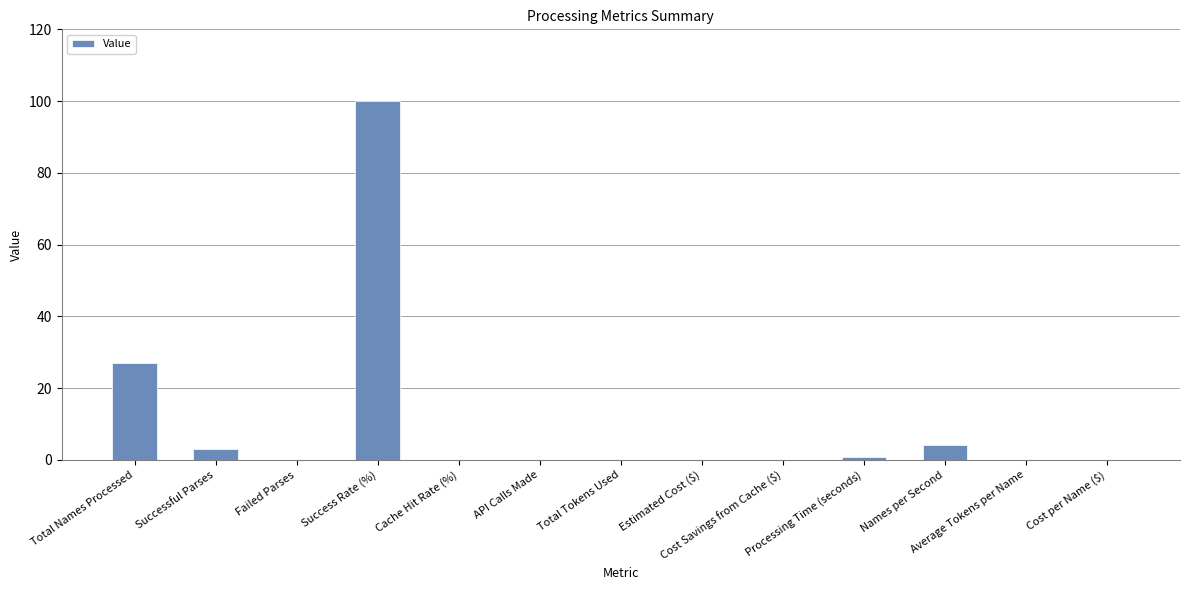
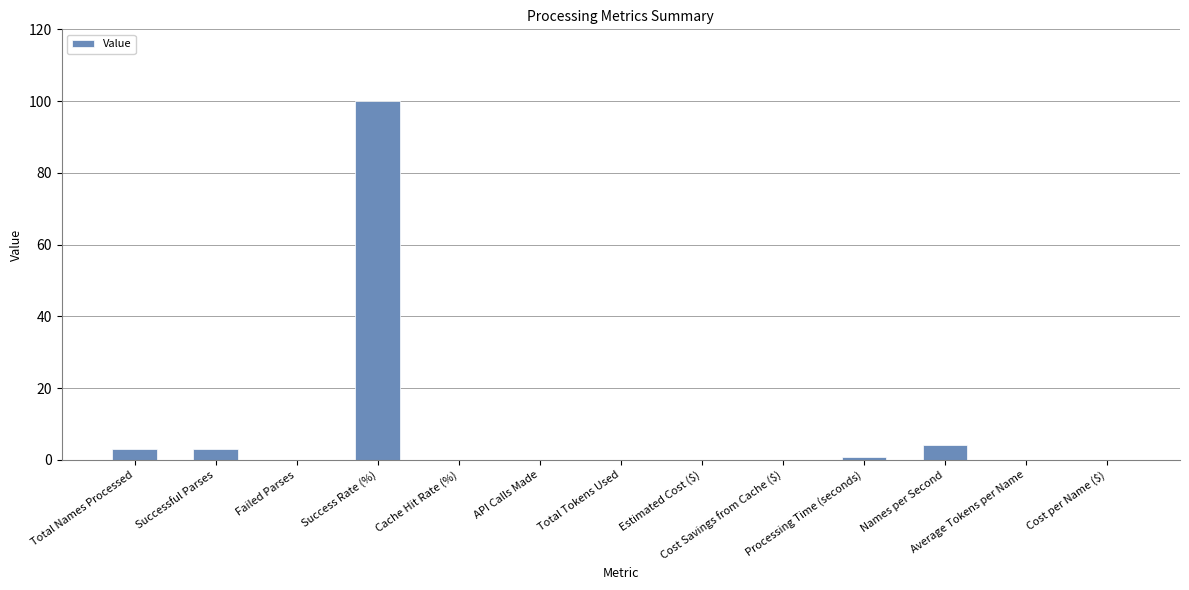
  {
-   "Total Names Processed": 27,
+   "Total Names Processed": 3,
    "Successful Parses": 3,
    "Failed Parses": 0,
    "Success Rate (%)": 100,
    "Cache Hit Rate (%)": 0,
    "API Calls Made": 0,
    "Total Tokens Used": 0,
    "Estimated Cost ($)": 0,
    "Cost Savings from Cache ($)": 0,
    "Processing Time (seconds)": 1,
    "Names per Second": 4,
    "Average Tokens per Name": 0,
    "Cost per Name ($)": 0
  }
